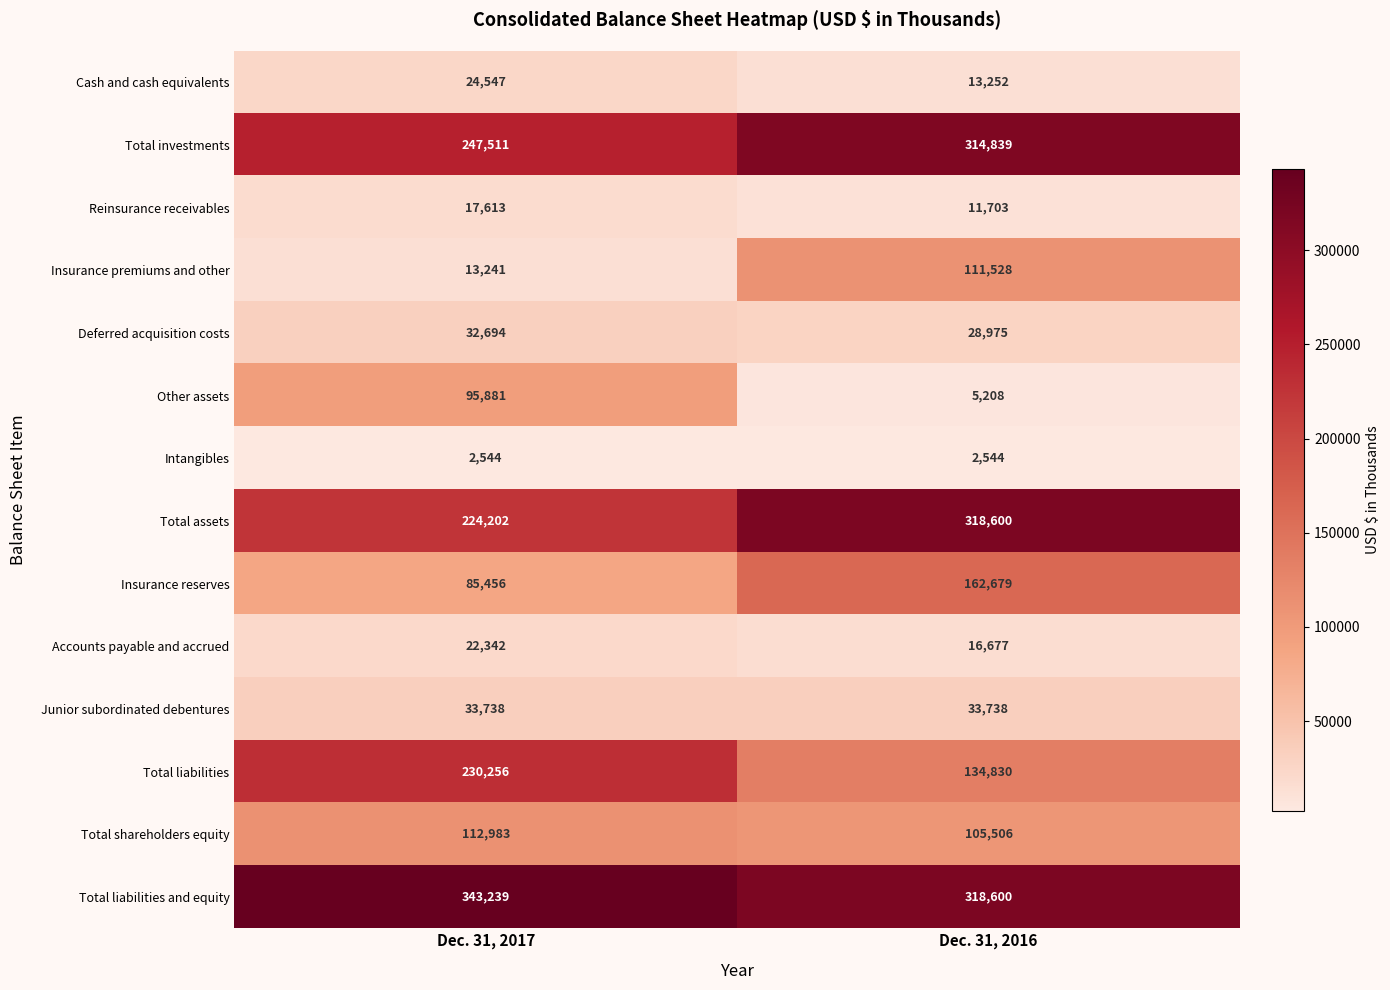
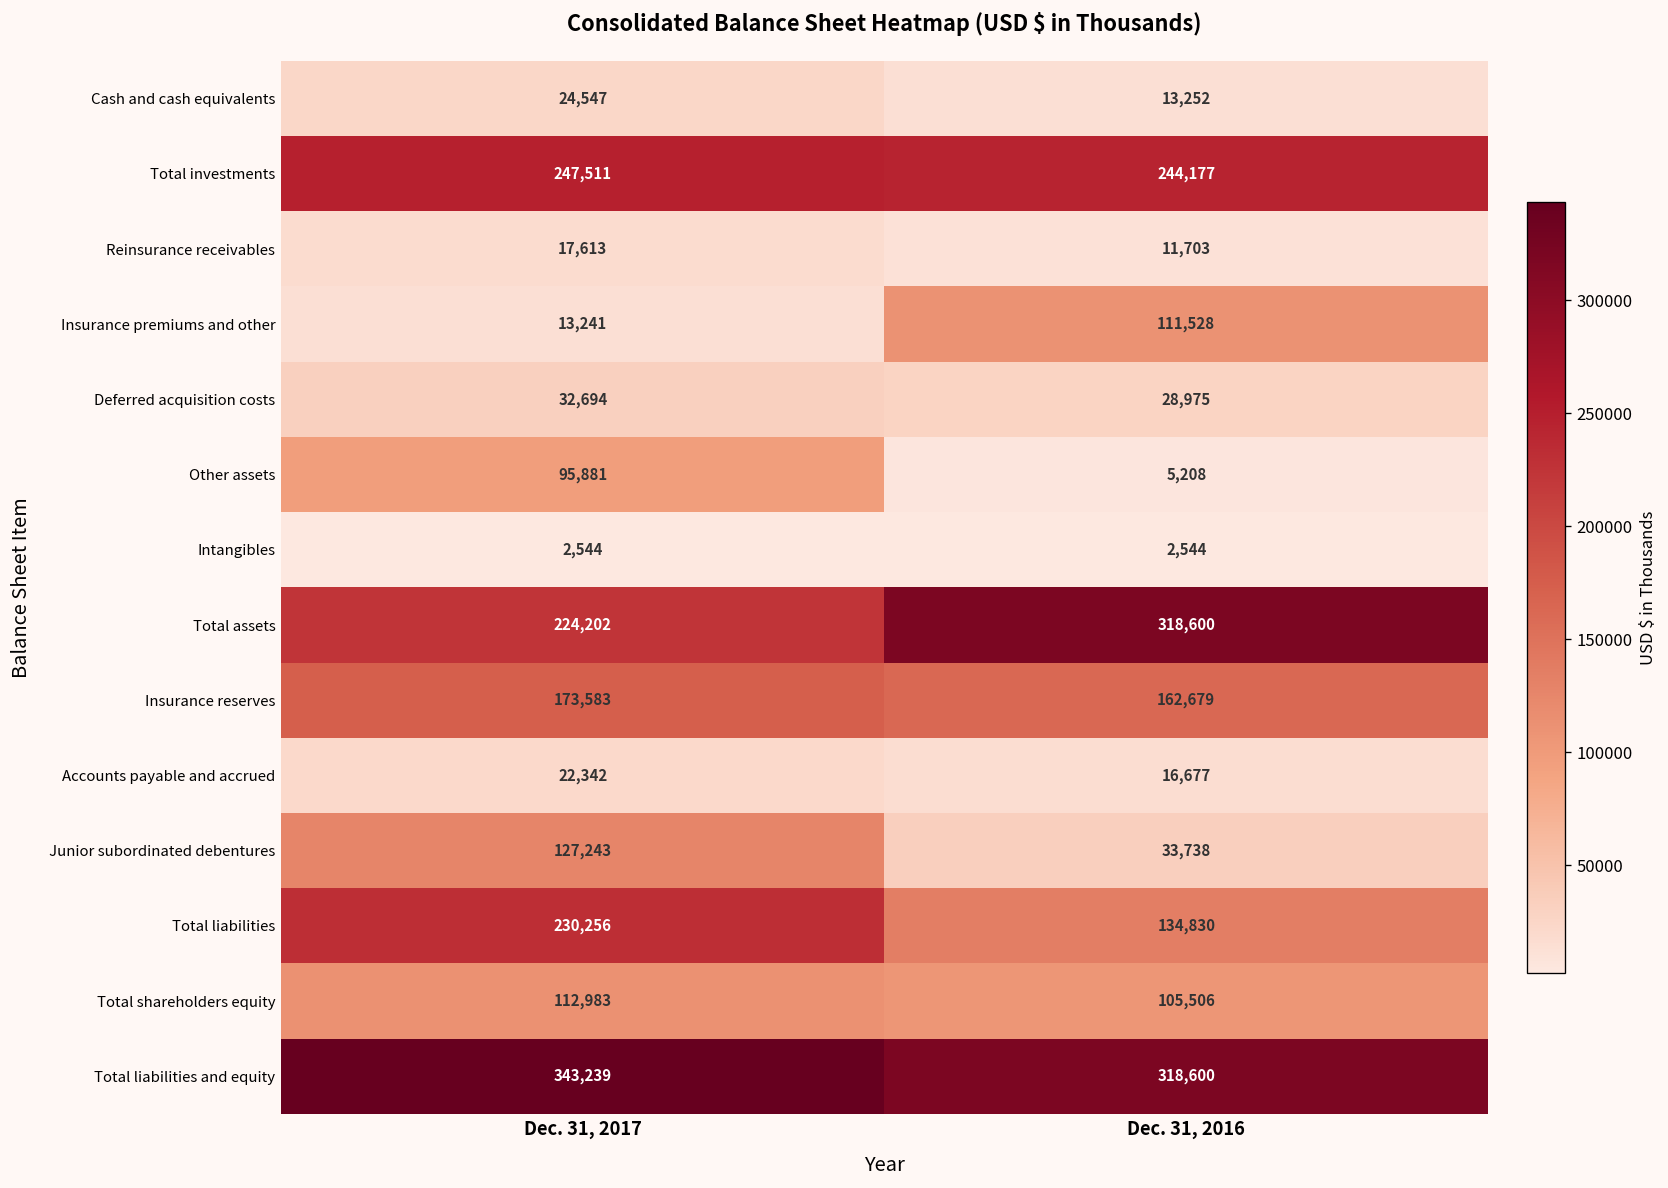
  {
    "Cash and cash equivalents": {
      "Dec. 31, 2017": "24,547",
      "Dec. 31, 2016": "13,252"
    },
    "Total investments": {
      "Dec. 31, 2017": "247,511",
-     "Dec. 31, 2016": "314,839"
+     "Dec. 31, 2016": "244,177"
    },
    "Reinsurance receivables": {
      "Dec. 31, 2017": "17,613",
      "Dec. 31, 2016": "11,703"
    },
    "Insurance premiums and other": {
      "Dec. 31, 2017": "13,241",
      "Dec. 31, 2016": "111,528"
    },
    "Deferred acquisition costs": {
      "Dec. 31, 2017": "32,694",
      "Dec. 31, 2016": "28,975"
    },
    "Other assets": {
      "Dec. 31, 2017": "95,881",
      "Dec. 31, 2016": "5,208"
    },
    "Intangibles": {
      "Dec. 31, 2017": "2,544",
      "Dec. 31, 2016": "2,544"
    },
    "Total assets": {
      "Dec. 31, 2017": "224,202",
      "Dec. 31, 2016": "318,600"
    },
    "Insurance reserves": {
-     "Dec. 31, 2017": "85,456",
+     "Dec. 31, 2017": "173,583",
      "Dec. 31, 2016": "162,679"
    },
    "Accounts payable and accrued": {
      "Dec. 31, 2017": "22,342",
      "Dec. 31, 2016": "16,677"
    },
    "Junior subordinated debentures": {
-     "Dec. 31, 2017": "33,738",
+     "Dec. 31, 2017": "127,243",
      "Dec. 31, 2016": "33,738"
    },
    "Total liabilities": {
      "Dec. 31, 2017": "230,256",
      "Dec. 31, 2016": "134,830"
    },
    "Total shareholders equity": {
      "Dec. 31, 2017": "112,983",
      "Dec. 31, 2016": "105,506"
    },
    "Total liabilities and equity": {
      "Dec. 31, 2017": "343,239",
      "Dec. 31, 2016": "318,600"
    }
  }
